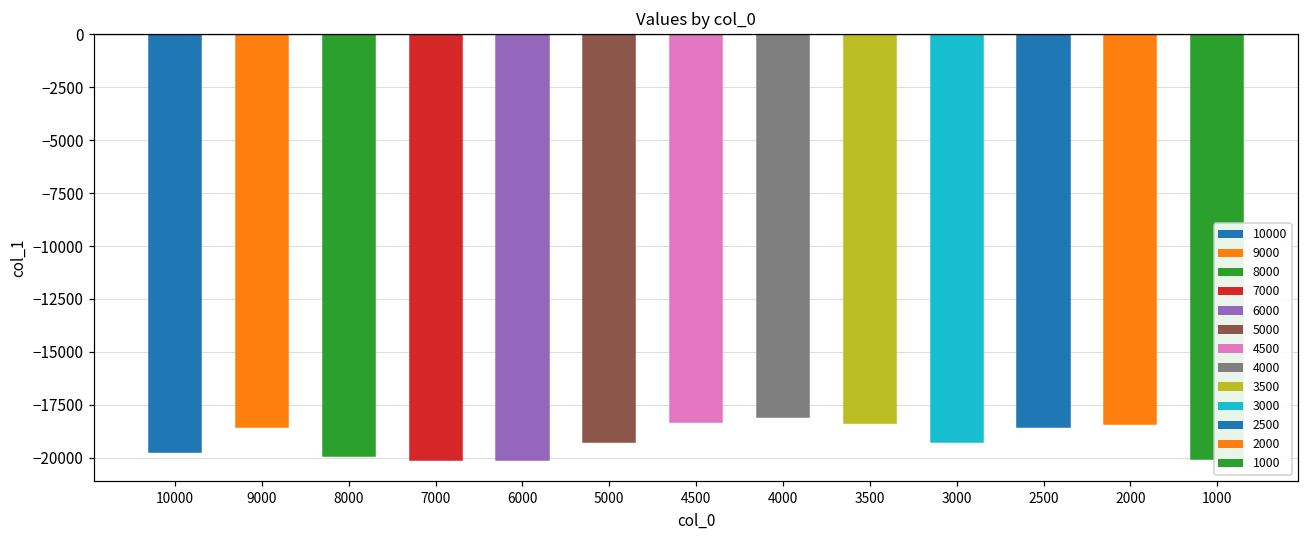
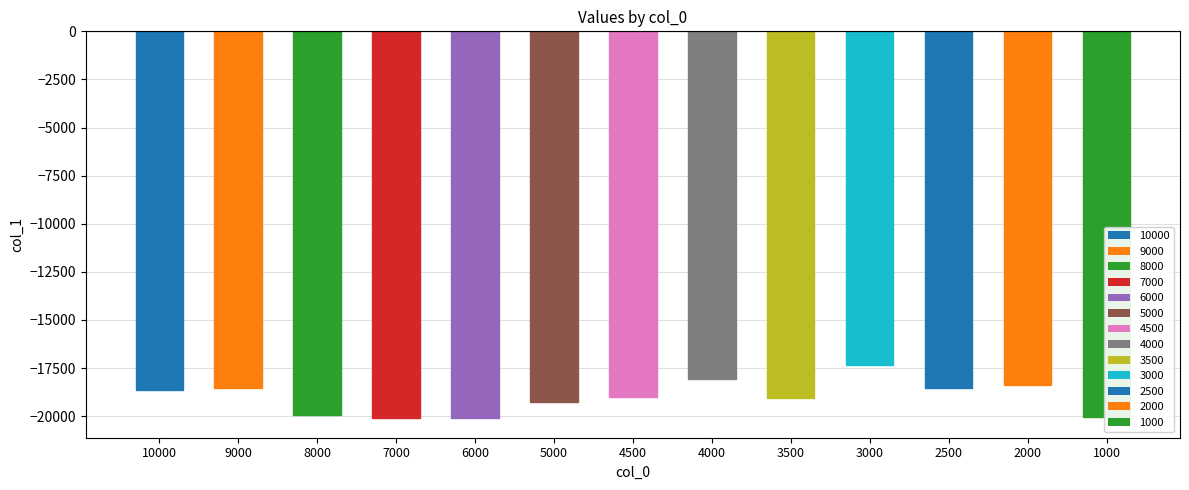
  {
-   "10000": -19700,
+   "10000": -18600,
    "9000": -18600,
    "8000": -19900,
    "7000": -20100,
    "6000": -20100,
    "5000": -19300,
-   "4500": -18300,
+   "4500": -19000,
    "4000": -18100,
-   "3500": -18400,
-   "3000": -19300,
+   "3500": -19000,
+   "3000": -17400,
    "2500": -18600,
    "2000": -18400
  }
